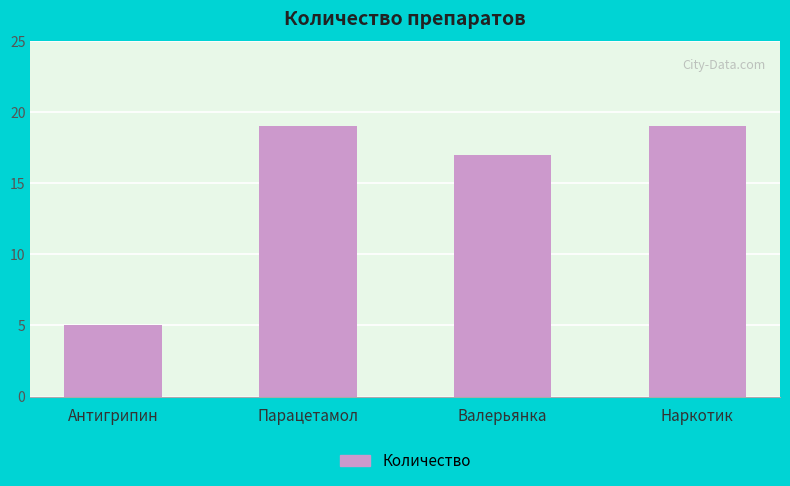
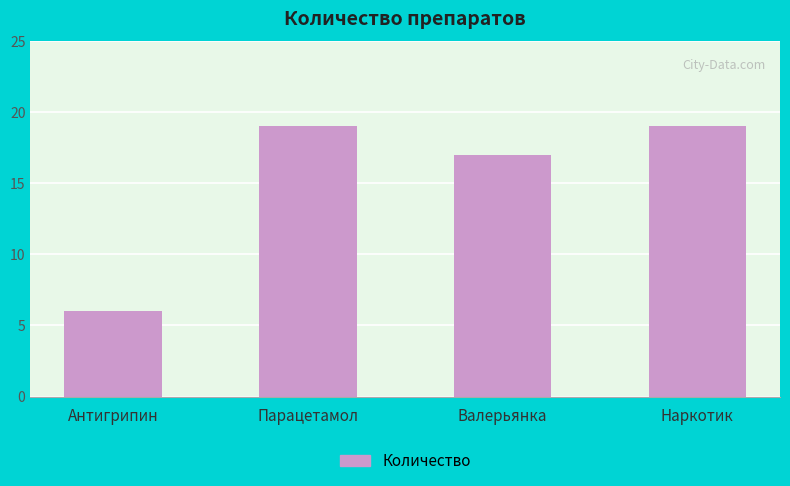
  {
-   "Антигрипин": 5,
+   "Антигрипин": 6,
    "Парацетамол": 19,
    "Валерьянка": 17,
    "Наркотик": 19
  }
